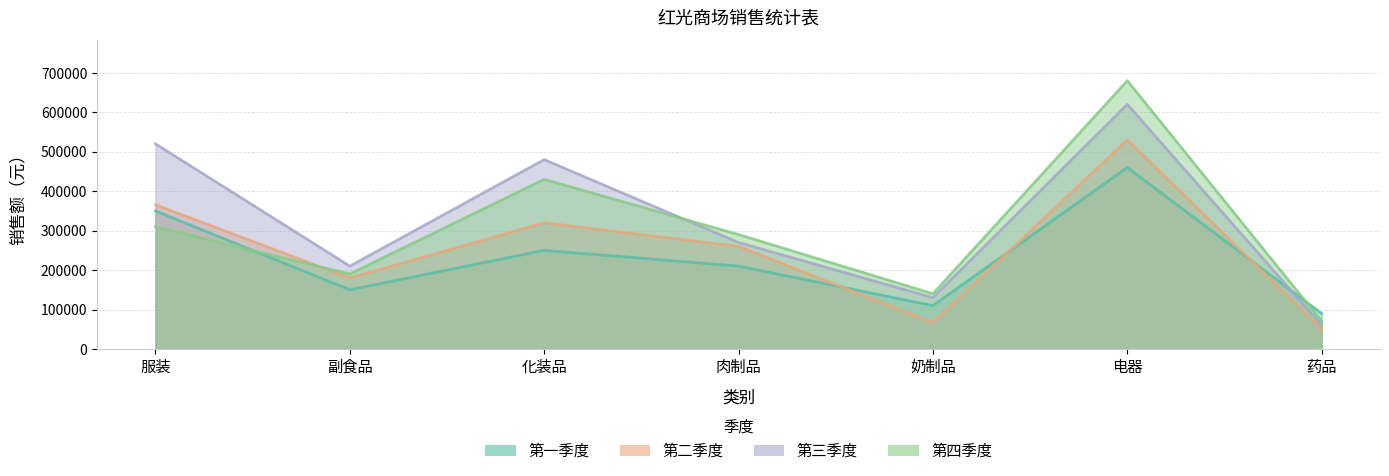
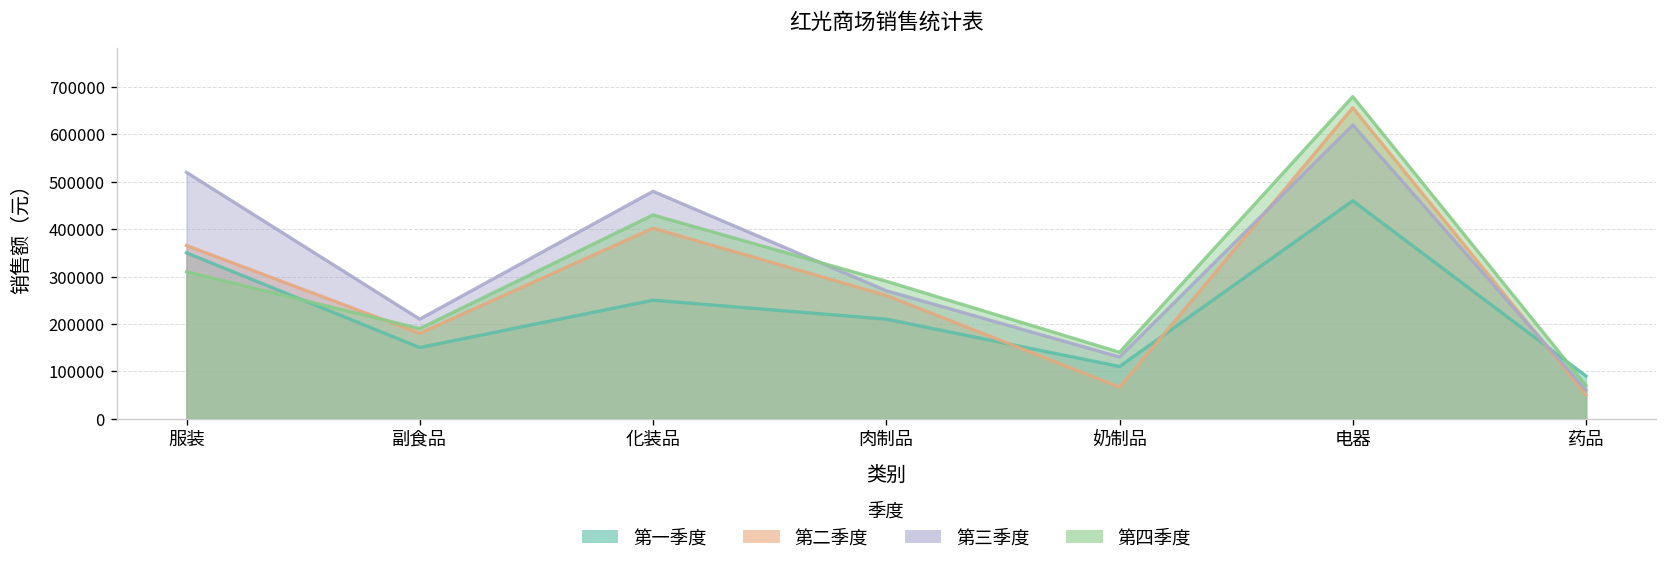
  {
    "第二季度": {
      "服装": 370000,
      "副食品": 180000,
-     "化装品": 320000,
+     "化装品": 400000,
      "肉制品": 260000,
      "奶制品": 70000,
-     "电器": 530000,
+     "电器": 660000,
      "药品": 50000
    }
  }
